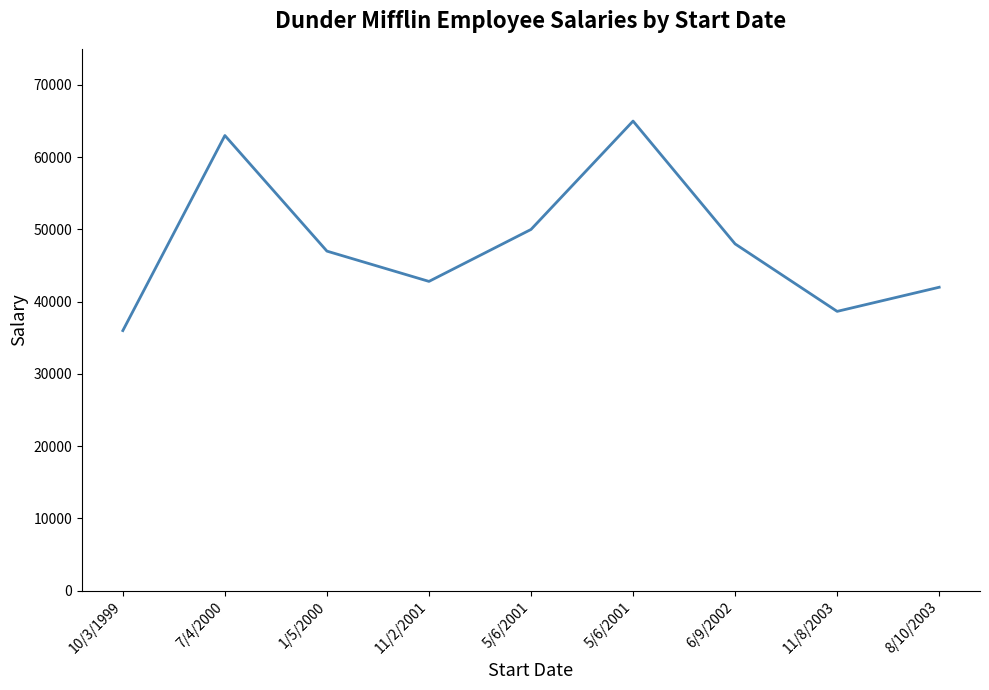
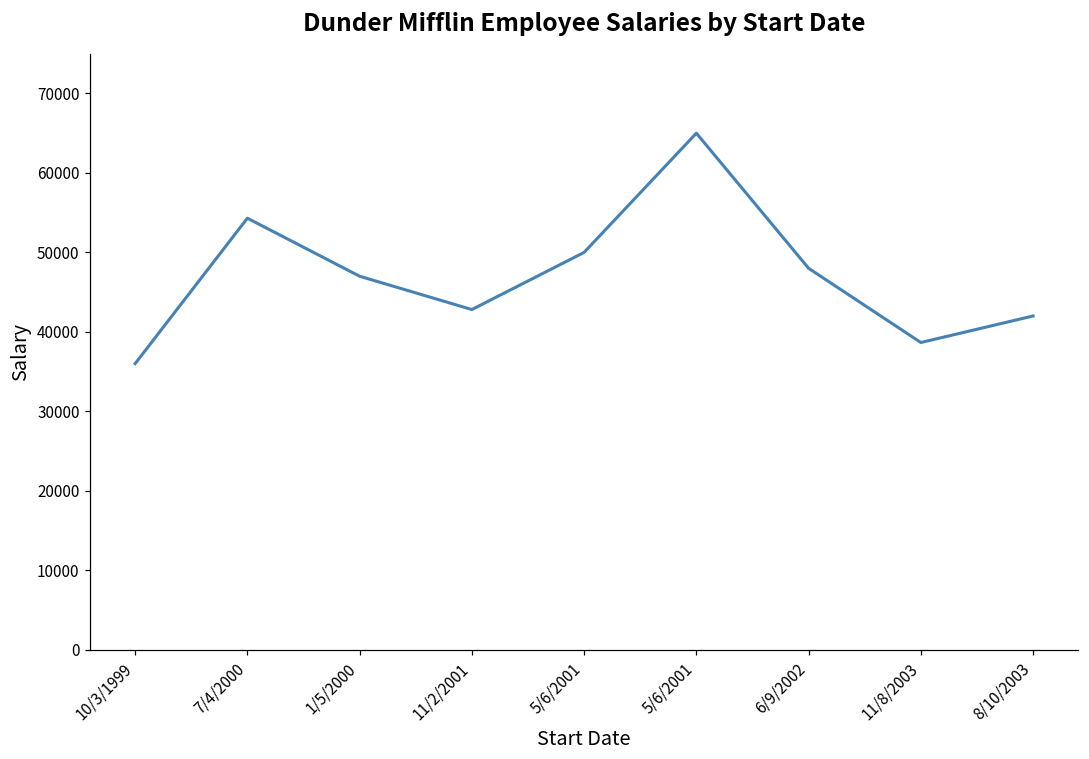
  {
    "10/3/1999": 36000,
-   "7/4/2000": 63000,
+   "7/4/2000": 54000,
    "1/5/2000": 47000,
    "11/2/2001": 43000,
    "6/9/2002": 48000,
    "11/8/2003": 39000,
    "8/10/2003": 42000
  }
